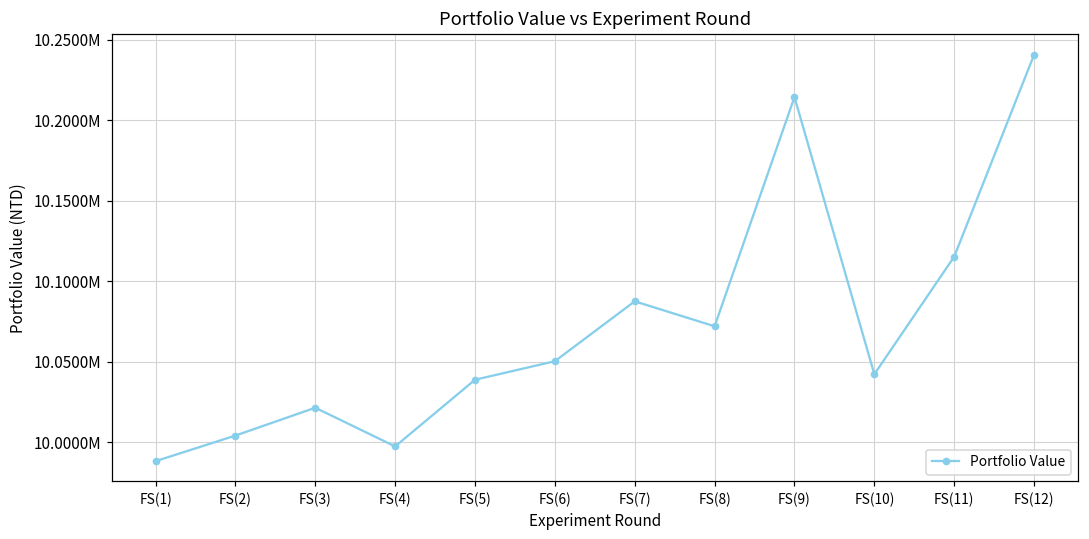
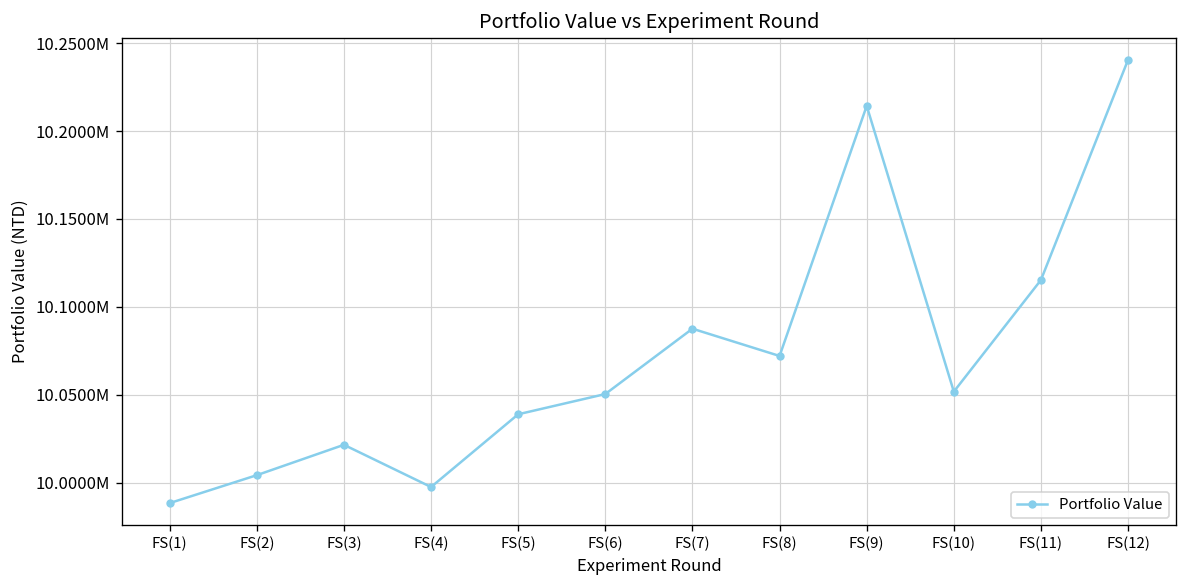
  {
    "FS(1)": 9988000,
    "FS(2)": 10004000,
    "FS(3)": 10022000,
    "FS(4)": 9998000,
    "FS(5)": 10039000,
    "FS(6)": 10050000,
    "FS(7)": 10088000,
    "FS(8)": 10072000,
    "FS(9)": 10214000,
-   "FS(10)": 10042000,
+   "FS(10)": 10052000,
    "FS(11)": 10115000,
    "FS(12)": 10241000
  }
